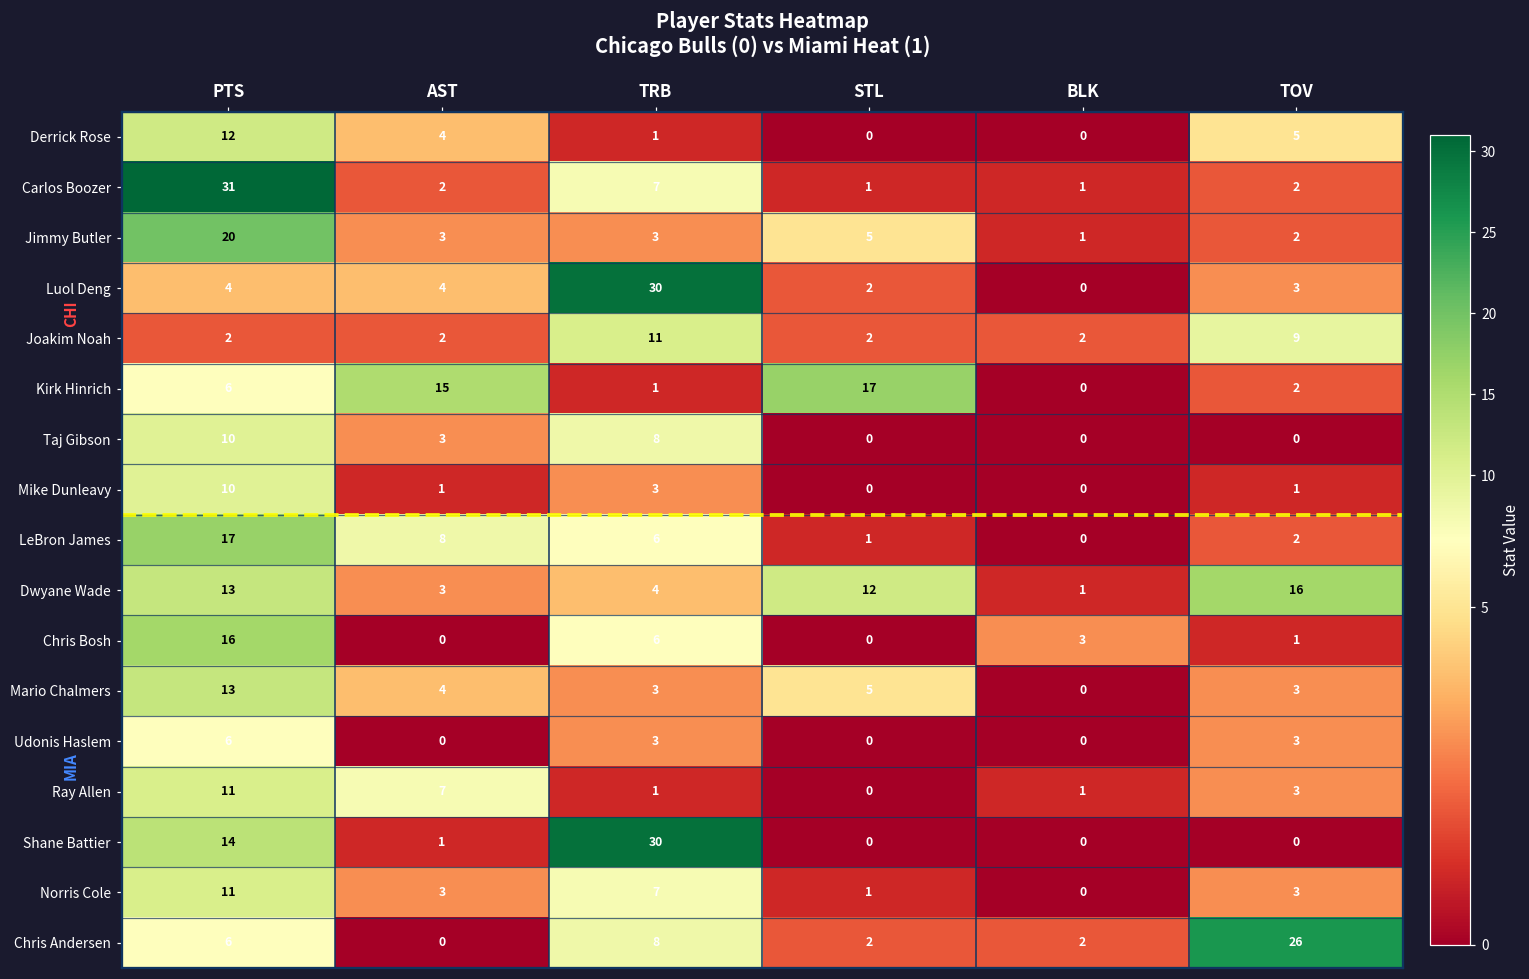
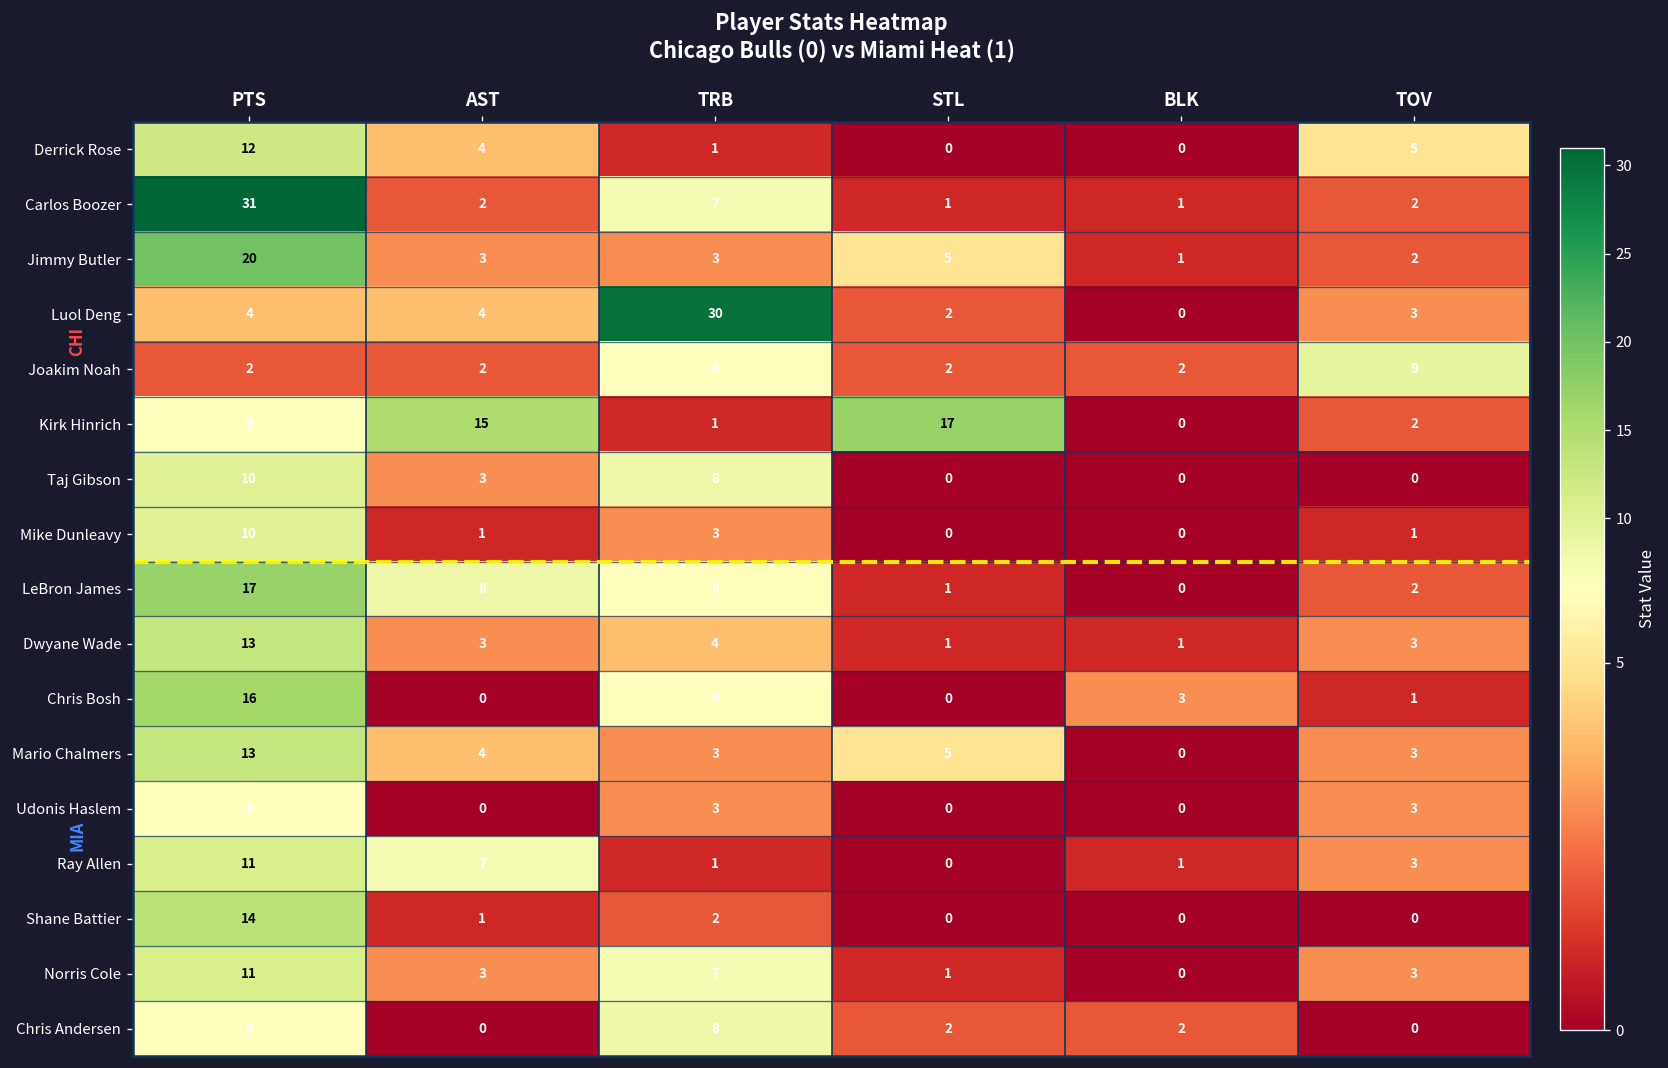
  {
    "Derrick Rose": {
      "PTS": 12,
      "AST": 4,
      "TRB": 1,
      "STL": 0,
      "BLK": 0,
      "TOV": 5
    },
    "Carlos Boozer": {
      "PTS": 31,
      "AST": 2,
      "TRB": 7,
      "STL": 1,
      "BLK": 1,
      "TOV": 2
    },
    "Jimmy Butler": {
      "PTS": 20,
      "AST": 3,
      "TRB": 3,
      "STL": 5,
      "BLK": 1,
      "TOV": 2
    },
    "Luol Deng": {
      "PTS": 4,
      "AST": 4,
      "TRB": 30,
      "STL": 2,
      "BLK": 0,
      "TOV": 3
    },
    "Joakim Noah": {
      "PTS": 2,
      "AST": 2,
-     "TRB": 11,
+     "TRB": 6,
      "STL": 2,
      "BLK": 2,
      "TOV": 9
    },
    "Kirk Hinrich": {
      "PTS": 6,
      "AST": 15,
      "TRB": 1,
      "STL": 17,
      "BLK": 0,
      "TOV": 2
    },
    "Taj Gibson": {
      "PTS": 10,
      "AST": 3,
      "TRB": 8,
      "STL": 0,
      "BLK": 0,
      "TOV": 0
    },
    "Mike Dunleavy": {
      "PTS": 10,
      "AST": 1,
      "TRB": 3,
      "STL": 0,
      "BLK": 0,
      "TOV": 1
    },
    "LeBron James": {
      "PTS": 17,
      "AST": 8,
      "TRB": 6,
      "STL": 1,
      "BLK": 0,
      "TOV": 2
    },
    "Dwyane Wade": {
      "PTS": 13,
      "AST": 3,
      "TRB": 4,
-     "STL": 12,
+     "STL": 1,
      "BLK": 1,
-     "TOV": 16
+     "TOV": 3
    },
    "Chris Bosh": {
      "PTS": 16,
      "AST": 0,
      "TRB": 6,
      "STL": 0,
      "BLK": 3,
      "TOV": 1
    },
    "Mario Chalmers": {
      "PTS": 13,
      "AST": 4,
      "TRB": 3,
      "STL": 5,
      "BLK": 0,
      "TOV": 3
    },
    "Udonis Haslem": {
      "PTS": 6,
      "AST": 0,
      "TRB": 3,
      "STL": 0,
      "BLK": 0,
      "TOV": 3
    },
    "Ray Allen": {
      "PTS": 11,
      "AST": 7,
      "TRB": 1,
      "STL": 0,
      "BLK": 1,
      "TOV": 3
    },
    "Shane Battier": {
      "PTS": 14,
      "AST": 1,
-     "TRB": 30,
+     "TRB": 2,
      "STL": 0,
      "BLK": 0,
      "TOV": 0
    },
    "Norris Cole": {
      "PTS": 11,
      "AST": 3,
      "TRB": 7,
      "STL": 1,
      "BLK": 0,
      "TOV": 3
    },
    "Chris Andersen": {
      "PTS": 6,
      "AST": 0,
      "TRB": 8,
      "STL": 2,
      "BLK": 2,
-     "TOV": 26
+     "TOV": 0
    }
  }
